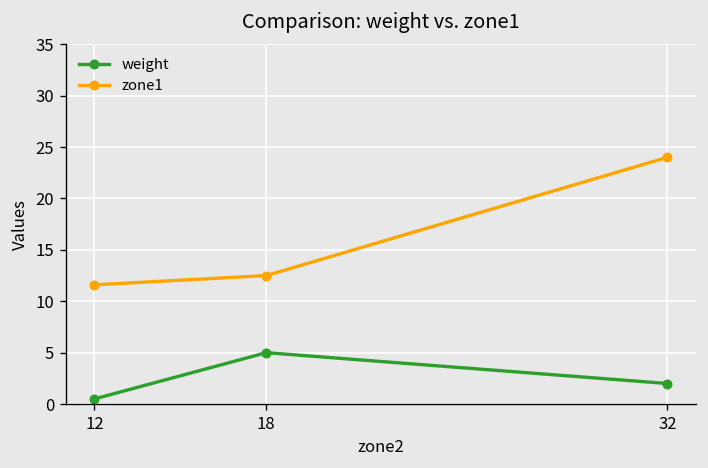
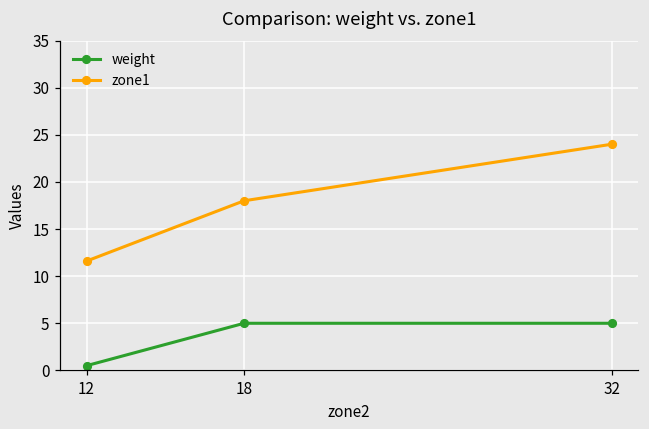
  {
    "weight": {
      "12": 1,
      "18": 5,
-     "32": 2
+     "32": 5
    },
    "zone1": {
      "12": 12,
-     "18": 13,
+     "18": 18,
      "32": 24
    }
  }
